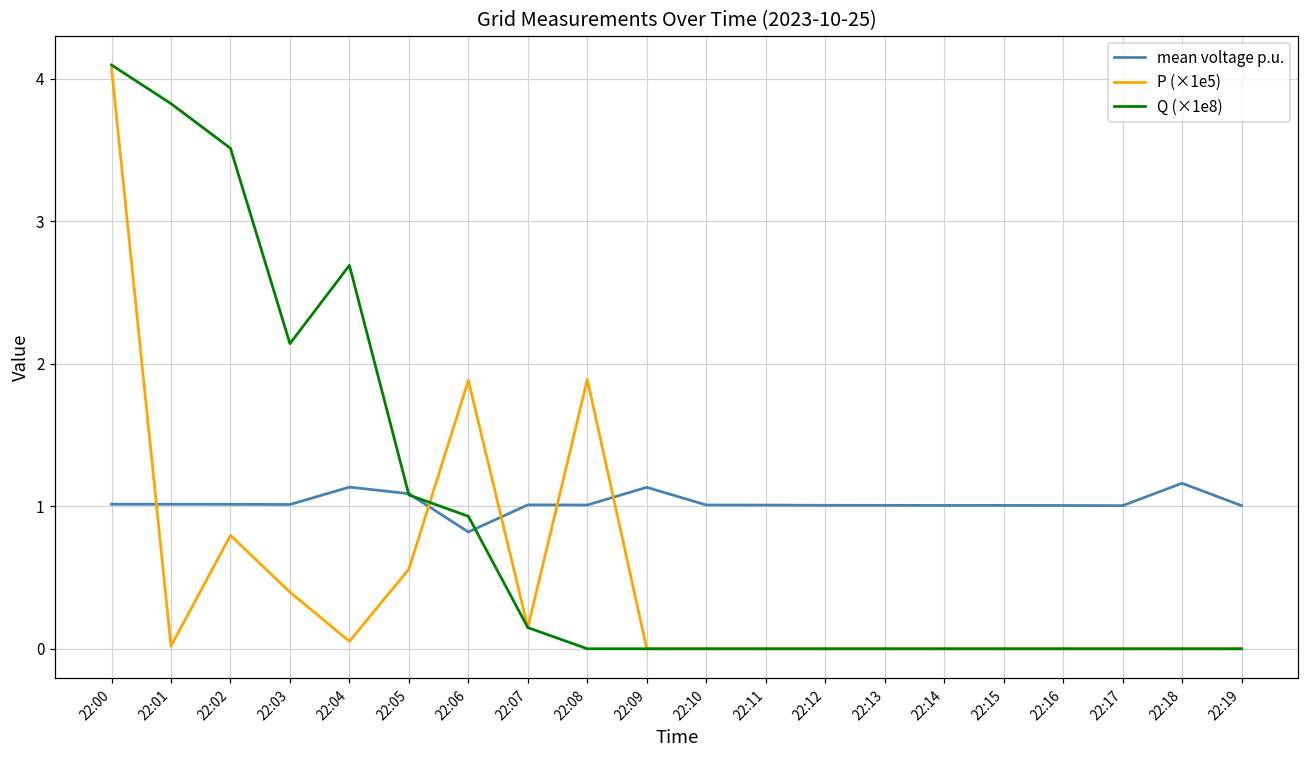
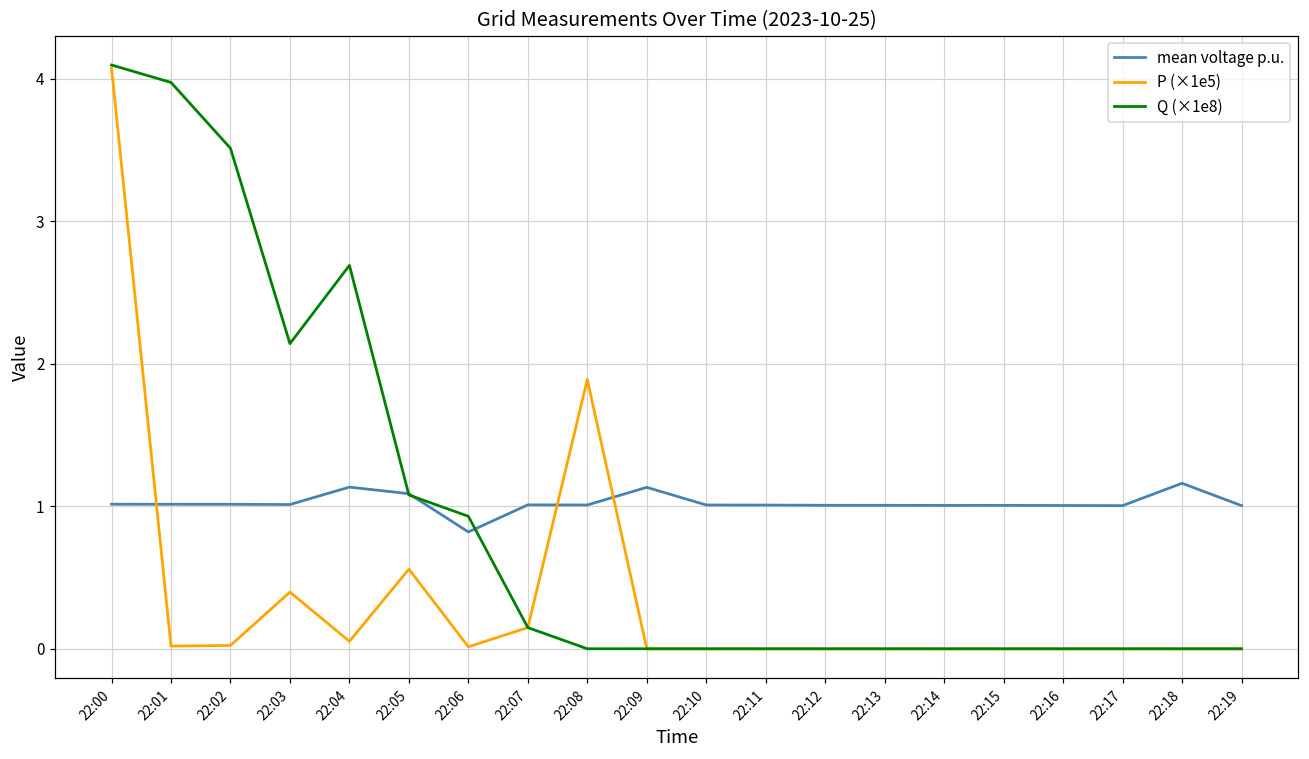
  {
    "mean voltage p.u.": {
      "22:00": 1.01,
      "22:01": 1.01,
      "22:02": 1.01,
      "22:03": 1.01,
      "22:04": 1.13,
      "22:06": 0.82,
      "22:07": 1.01,
      "22:08": 1.01,
      "22:09": 1.13,
      "22:10": 1.01,
      "22:11": 1.01,
      "22:12": 1.01,
      "22:13": 1.01,
      "22:14": 1.01,
      "22:15": 1.01,
      "22:16": 1.01,
      "22:17": 1.00,
      "22:18": 1.16,
      "22:19": 1.01
    },
    "P (×1e5)": {
      "22:00": 4.08,
      "22:01": 0.02,
-     "22:02": 0.80,
+     "22:02": 0.02,
      "22:03": 0.40,
      "22:04": 0.05,
      "22:05": 0.56,
-     "22:06": 1.88,
+     "22:06": 0.01,
      "22:08": 1.89
    },
    "Q (×1e8)": {
      "22:00": 4.10,
-     "22:01": 3.83,
+     "22:01": 3.98,
      "22:02": 3.51,
      "22:03": 2.14,
      "22:04": 2.69,
      "22:06": 0.93,
      "22:08": 0.00
    }
  }
